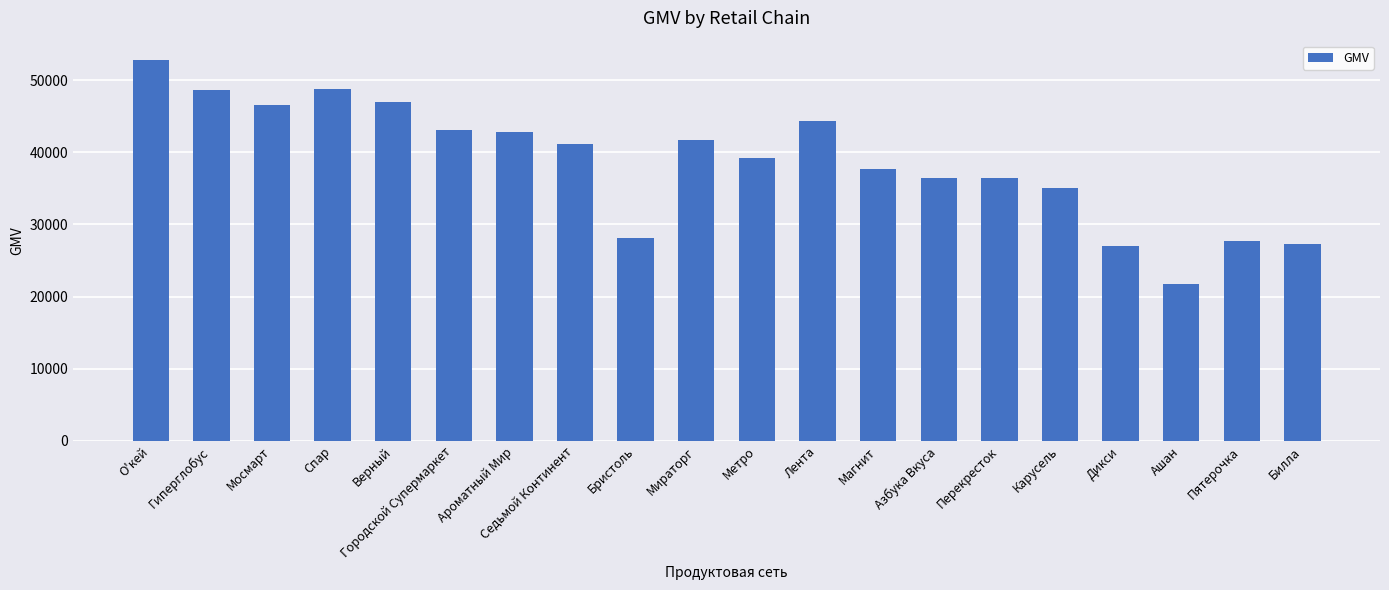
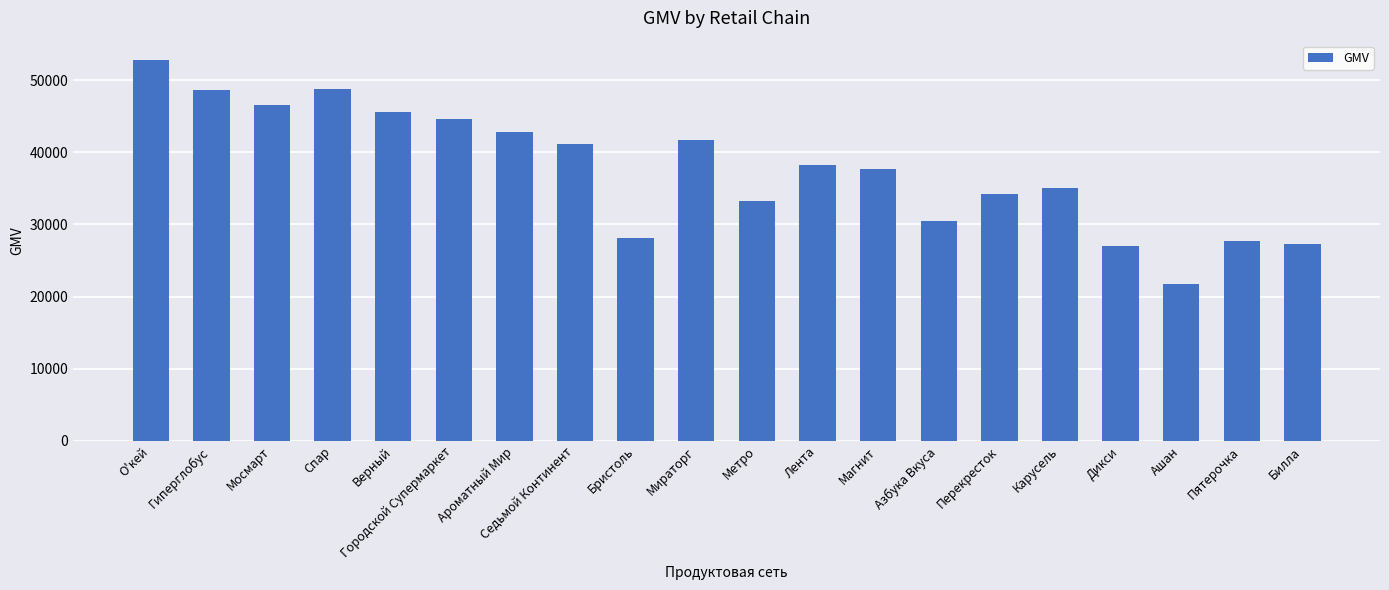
  {
    "О'кей": 53000,
    "Гиперглобус": 49000,
    "Мосмарт": 47000,
    "Спар": 49000,
-   "Верный": 47000,
-   "Городской Супермаркет": 43000,
+   "Верный": 46000,
+   "Городской Супермаркет": 45000,
    "Ароматный Мир": 43000,
    "Седьмой Континент": 41000,
    "Бристоль": 28000,
    "Мираторг": 42000,
-   "Метро": 39000,
-   "Лента": 44000,
+   "Метро": 33000,
+   "Лента": 38000,
    "Магнит": 38000,
-   "Азбука Вкуса": 36000,
-   "Перекресток": 36000,
+   "Азбука Вкуса": 31000,
+   "Перекресток": 34000,
    "Карусель": 35000,
    "Дикси": 27000,
    "Ашан": 22000,
    "Пятерочка": 28000,
    "Билла": 27000
  }
